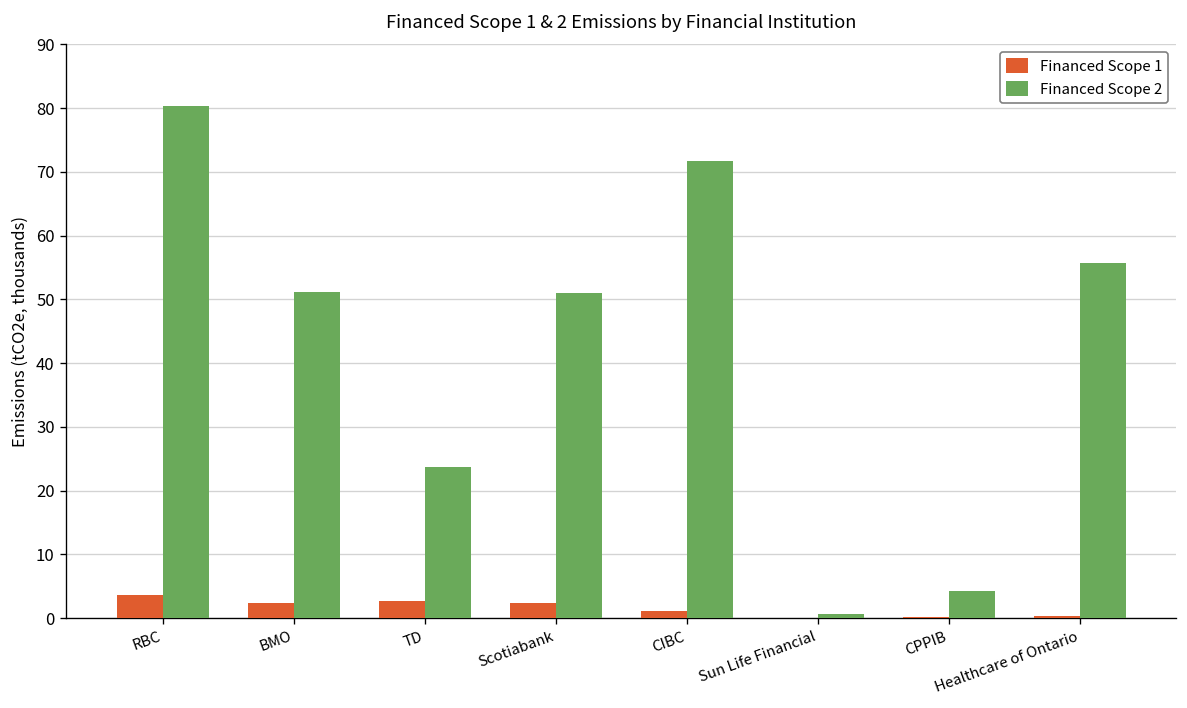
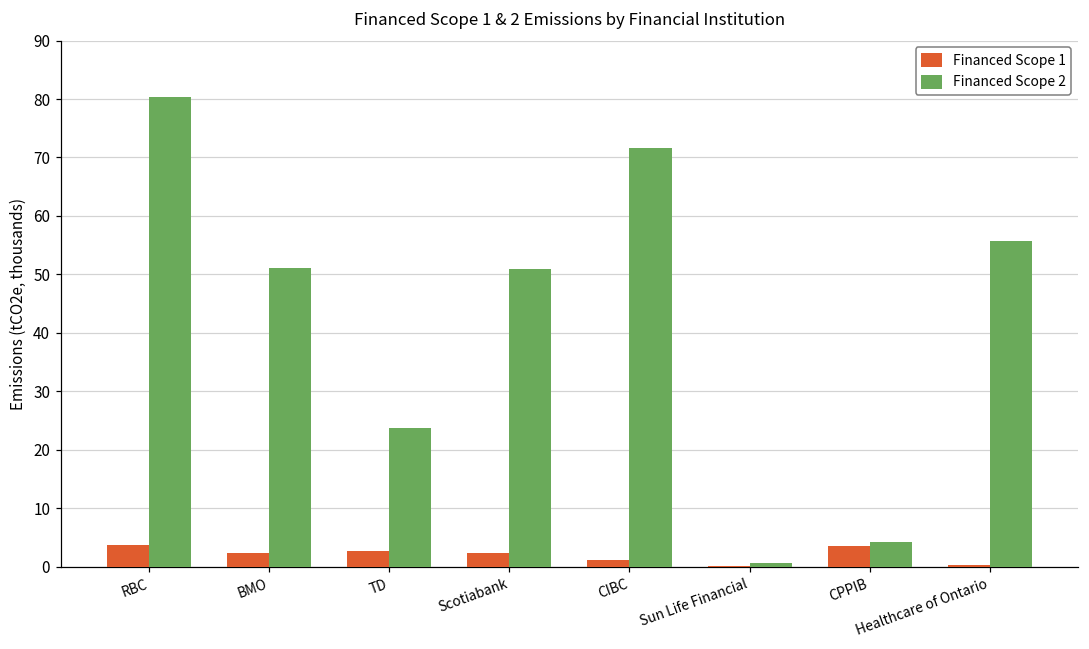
  {
    "Financed Scope 1": {
      "RBC": 4,
      "BMO": 2,
      "TD": 3,
      "Scotiabank": 2,
      "CIBC": 1,
-     "CPPIB": 0
+     "CPPIB": 4
    },
    "Financed Scope 2": {
      "RBC": 80,
      "BMO": 51,
      "TD": 24,
      "Scotiabank": 51,
      "CIBC": 72,
      "Sun Life Financial": 1,
      "CPPIB": 4,
      "Healthcare of Ontario": 56
    }
  }
